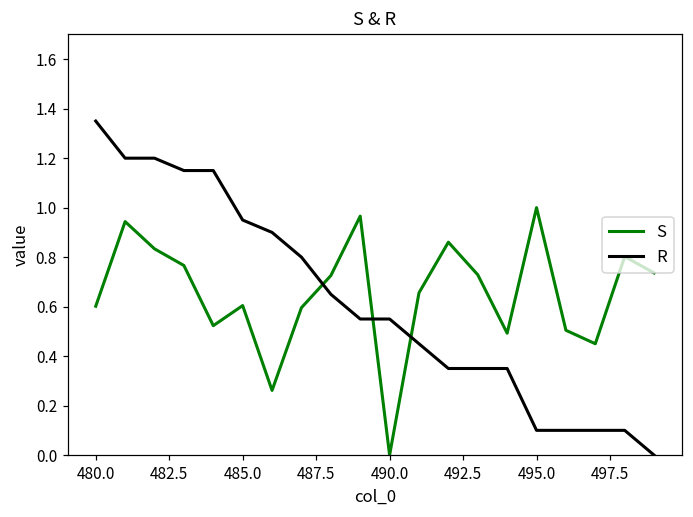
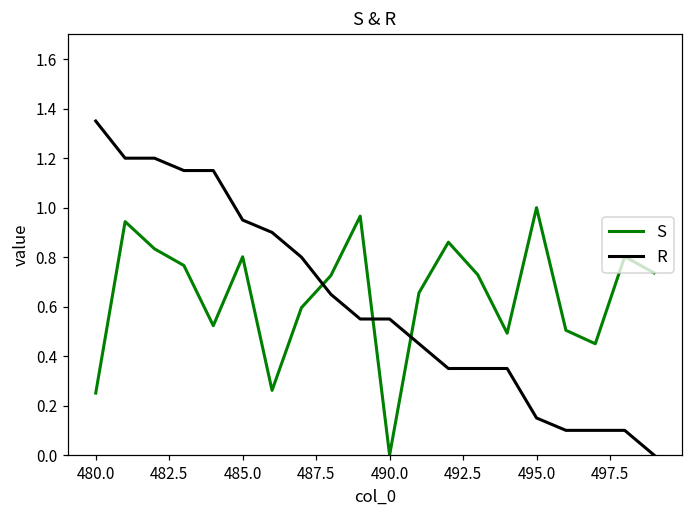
  {
    "S": {
-     "480.0": 0.60,
-     "485.0": 0.60,
+     "480.0": 0.25,
+     "485.0": 0.80,
      "490.0": 0.00,
      "495.0": 1.00
    },
    "R": {
      "480.0": 1.35,
      "485.0": 0.95,
      "490.0": 0.55,
-     "495.0": 0.10
+     "495.0": 0.15
    }
  }
